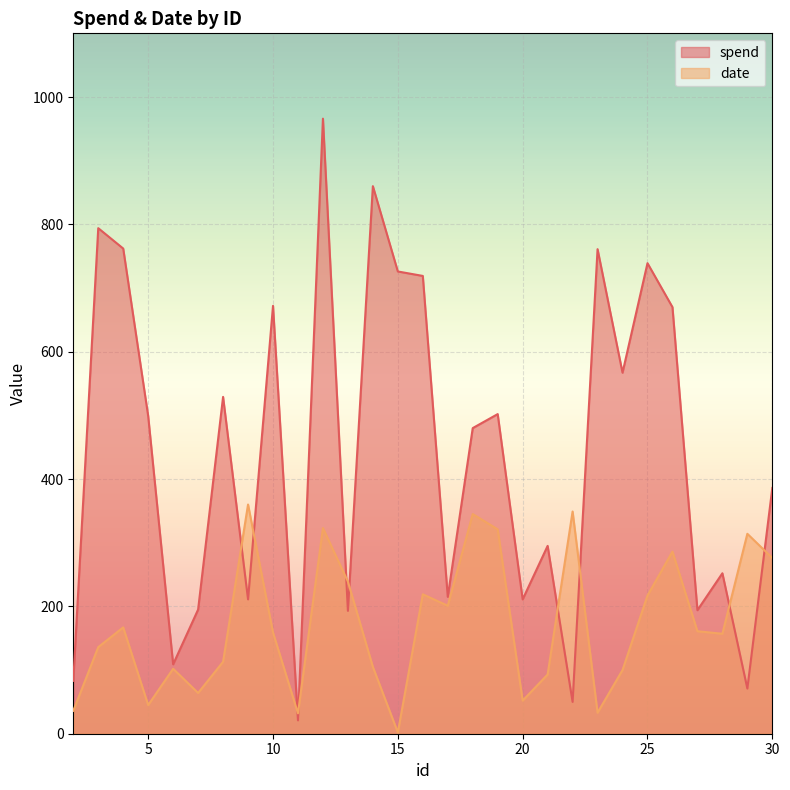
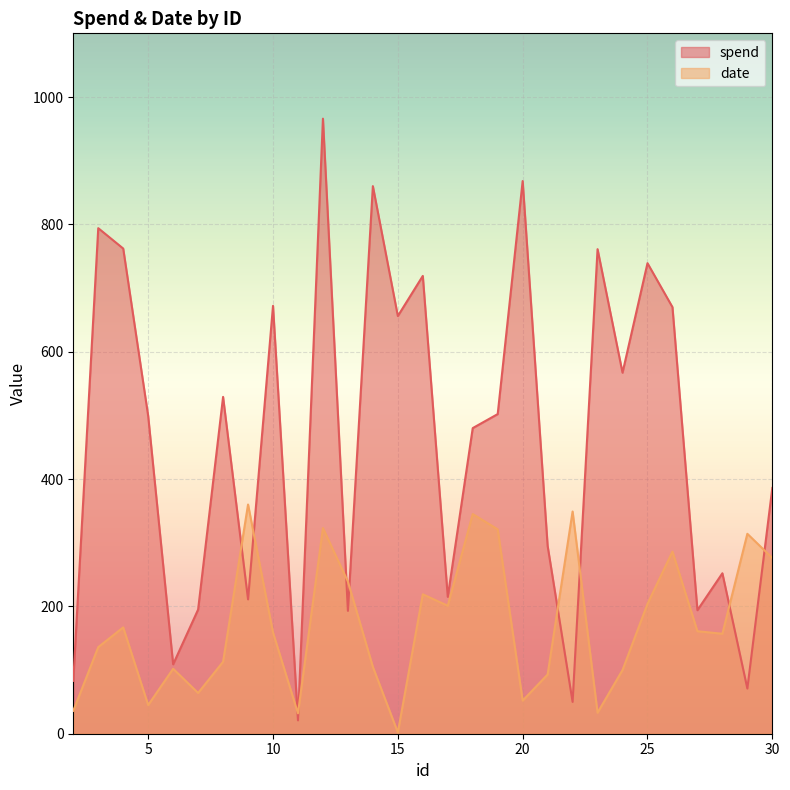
  {
    "spend": {
      "5": 500,
      "10": 670,
-     "15": 730,
-     "20": 210,
+     "15": 660,
+     "20": 870,
      "25": 740,
      "30": 390
    },
    "date": {
      "5": 50,
      "10": 160,
      "15": 0,
      "20": 50,
-     "25": 220,
+     "25": 200,
      "30": 280
    }
  }
